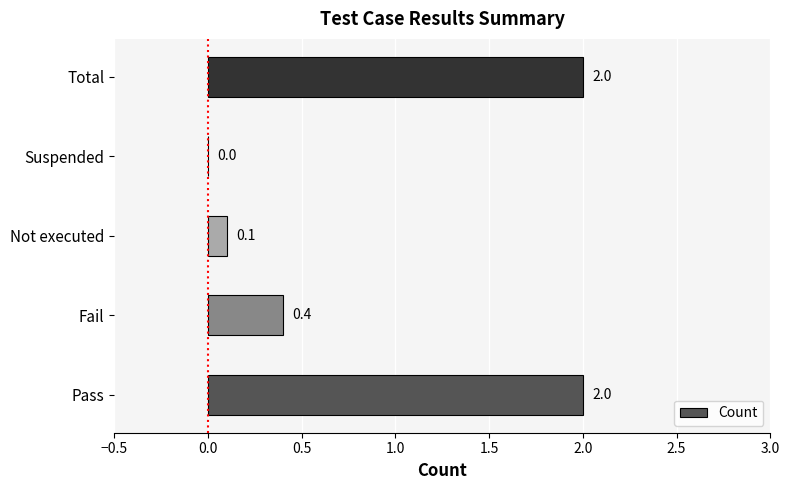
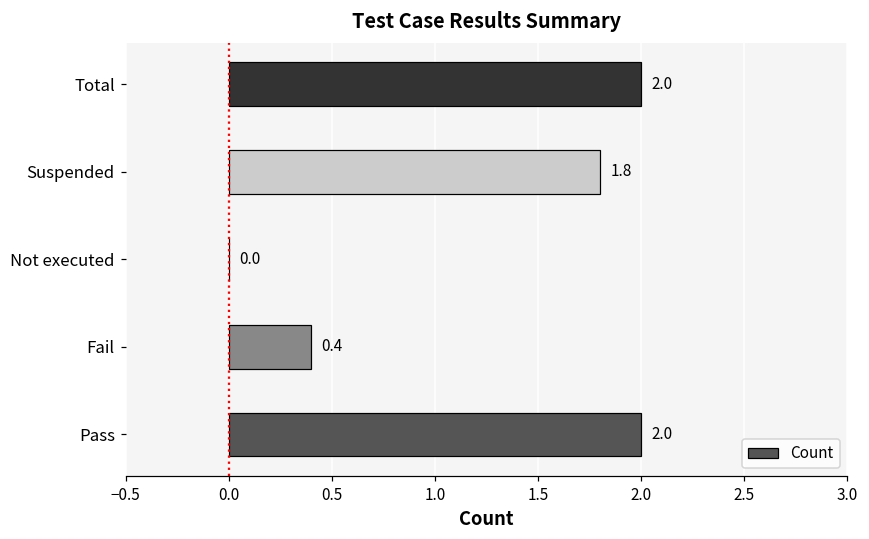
  {
    "Total": 2.0,
-   "Suspended": 0.0,
-   "Not executed": 0.1,
+   "Suspended": 1.8,
+   "Not executed": 0.0,
    "Fail": 0.4,
    "Pass": 2.0
  }
